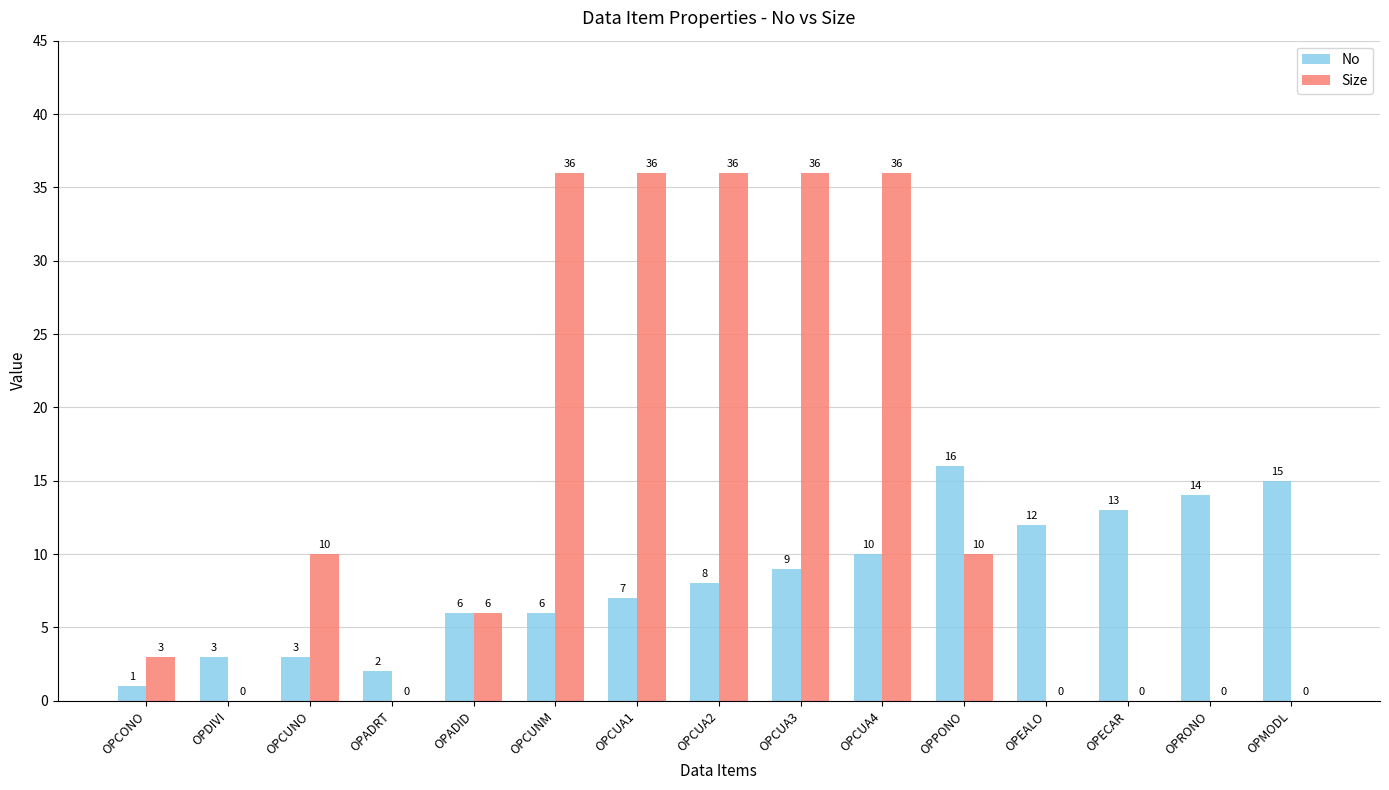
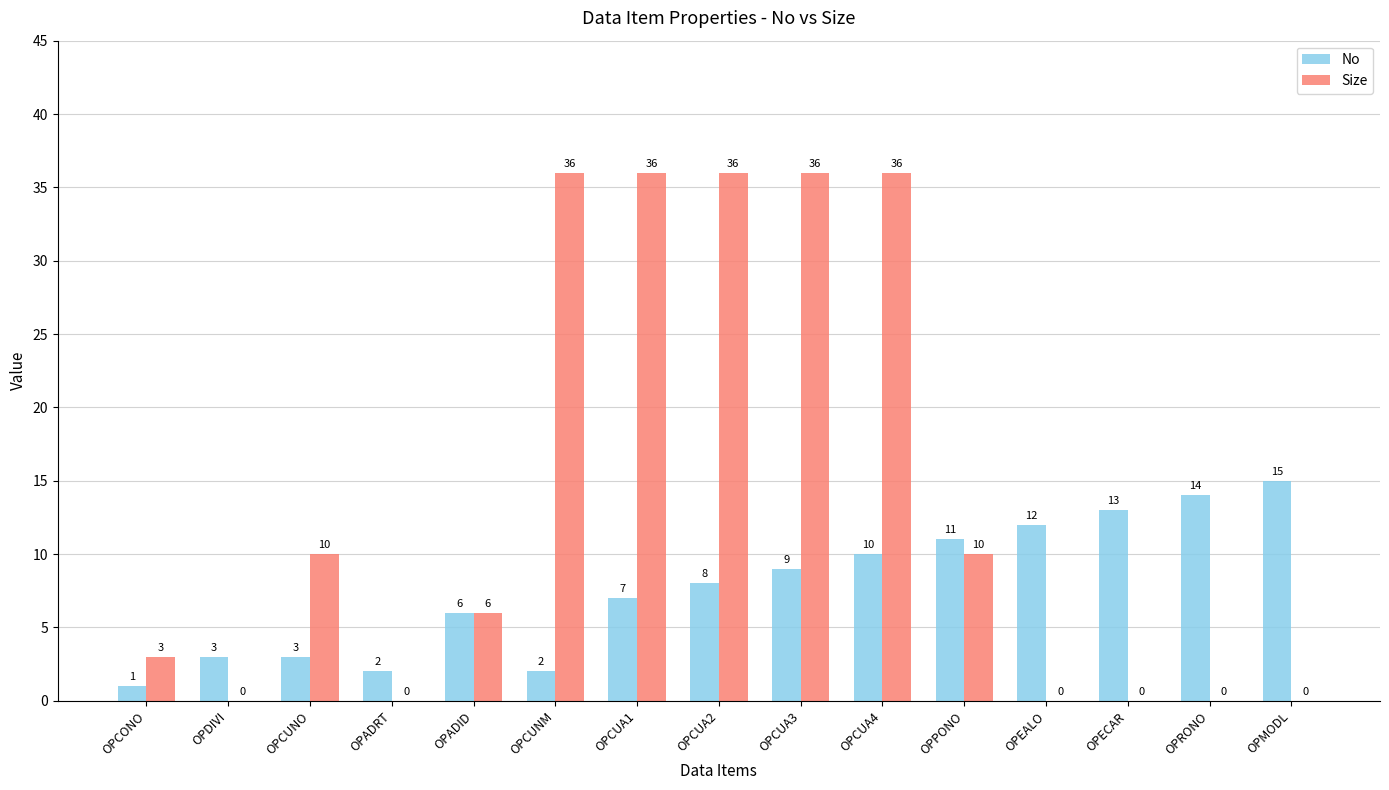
  {
    "No": {
      "OPCONO": 1,
      "OPDIVI": 3,
      "OPCUNO": 3,
      "OPADRT": 2,
      "OPADID": 6,
-     "OPCUNM": 6,
+     "OPCUNM": 2,
      "OPCUA1": 7,
      "OPCUA2": 8,
      "OPCUA3": 9,
      "OPCUA4": 10,
-     "OPPONO": 16,
+     "OPPONO": 11,
      "OPEALO": 12,
      "OPECAR": 13,
      "OPRONO": 14,
      "OPMODL": 15
    },
    "Size": {
      "OPCONO": 3,
      "OPDIVI": 0,
      "OPCUNO": 10,
      "OPADRT": 0,
      "OPADID": 6,
      "OPCUNM": 36,
      "OPCUA1": 36,
      "OPCUA2": 36,
      "OPCUA3": 36,
      "OPCUA4": 36,
      "OPPONO": 10,
      "OPEALO": 0,
      "OPECAR": 0,
      "OPRONO": 0,
      "OPMODL": 0
    }
  }
